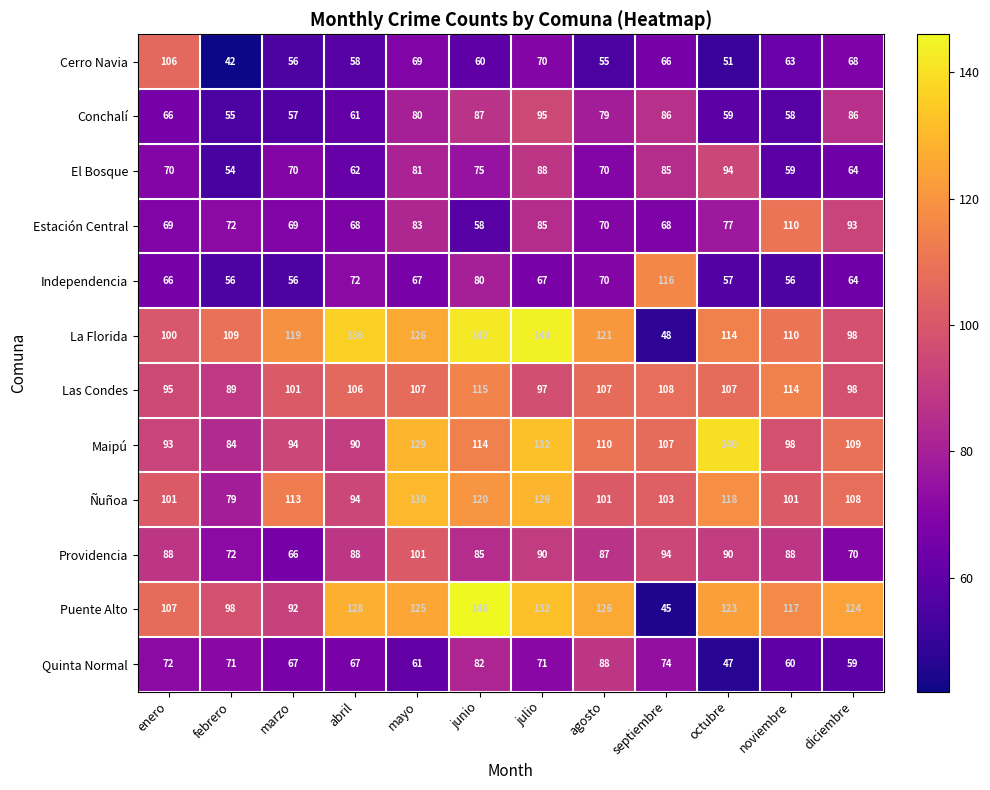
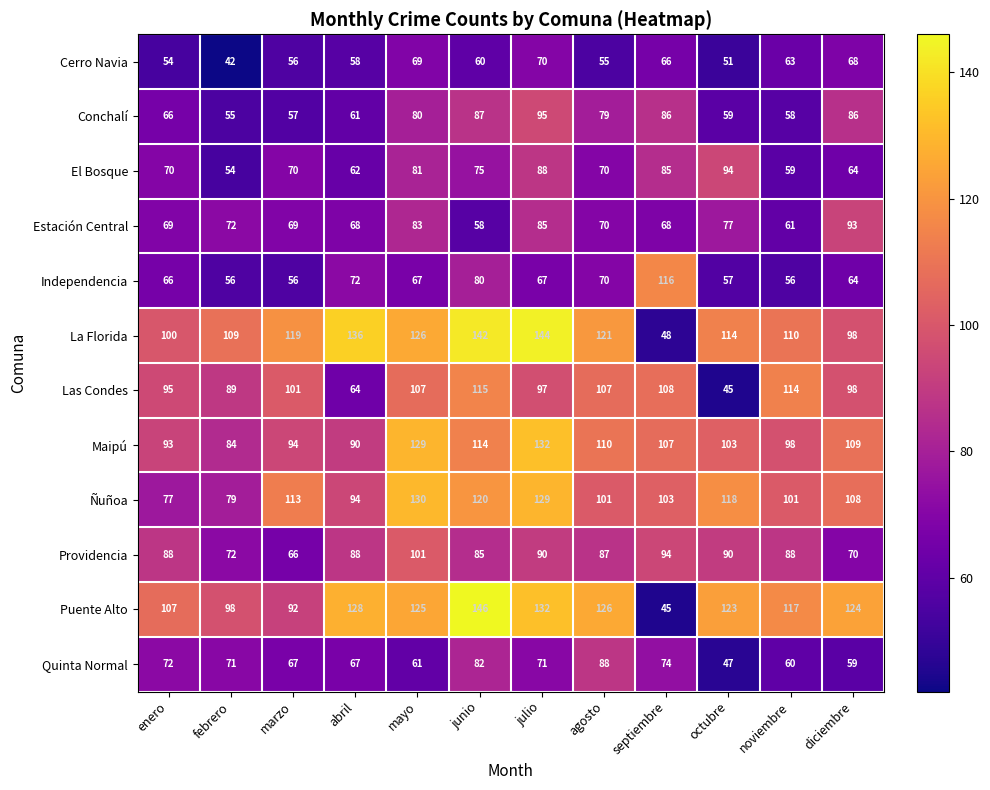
  {
    "Cerro Navia": {
-     "enero": 106,
+     "enero": 54,
      "febrero": 42,
      "marzo": 56,
      "abril": 58,
      "mayo": 69,
      "junio": 60,
      "julio": 70,
      "agosto": 55,
      "septiembre": 66,
      "octubre": 51,
      "noviembre": 63,
      "diciembre": 68
    },
    "Conchalí": {
      "enero": 66,
      "febrero": 55,
      "marzo": 57,
      "abril": 61,
      "mayo": 80,
      "junio": 87,
      "julio": 95,
      "agosto": 79,
      "septiembre": 86,
      "octubre": 59,
      "noviembre": 58,
      "diciembre": 86
    },
    "El Bosque": {
      "enero": 70,
      "febrero": 54,
      "marzo": 70,
      "abril": 62,
      "mayo": 81,
      "junio": 75,
      "julio": 88,
      "agosto": 70,
      "septiembre": 85,
      "octubre": 94,
      "noviembre": 59,
      "diciembre": 64
    },
    "Estación Central": {
      "enero": 69,
      "febrero": 72,
      "marzo": 69,
      "abril": 68,
      "mayo": 83,
      "junio": 58,
      "julio": 85,
      "agosto": 70,
      "septiembre": 68,
      "octubre": 77,
-     "noviembre": 110,
+     "noviembre": 61,
      "diciembre": 93
    },
    "Independencia": {
      "enero": 66,
      "febrero": 56,
      "marzo": 56,
      "abril": 72,
      "mayo": 67,
      "junio": 80,
      "julio": 67,
      "agosto": 70,
      "septiembre": 116,
      "octubre": 57,
      "noviembre": 56,
      "diciembre": 64
    },
    "La Florida": {
      "enero": 100,
      "febrero": 109,
      "marzo": 119,
      "abril": 136,
      "mayo": 126,
      "junio": 142,
      "julio": 144,
      "agosto": 121,
      "septiembre": 48,
      "octubre": 114,
      "noviembre": 110,
      "diciembre": 98
    },
    "Las Condes": {
      "enero": 95,
      "febrero": 89,
      "marzo": 101,
-     "abril": 106,
+     "abril": 64,
      "mayo": 107,
      "junio": 115,
      "julio": 97,
      "agosto": 107,
      "septiembre": 108,
-     "octubre": 107,
+     "octubre": 45,
      "noviembre": 114,
      "diciembre": 98
    },
    "Maipú": {
      "enero": 93,
      "febrero": 84,
      "marzo": 94,
      "abril": 90,
      "mayo": 129,
      "junio": 114,
      "julio": 132,
      "agosto": 110,
      "septiembre": 107,
-     "octubre": 140,
+     "octubre": 103,
      "noviembre": 98,
      "diciembre": 109
    },
    "Ñuñoa": {
-     "enero": 101,
+     "enero": 77,
      "febrero": 79,
      "marzo": 113,
      "abril": 94,
      "mayo": 130,
      "junio": 120,
      "julio": 129,
      "agosto": 101,
      "septiembre": 103,
      "octubre": 118,
      "noviembre": 101,
      "diciembre": 108
    },
    "Providencia": {
      "enero": 88,
      "febrero": 72,
      "marzo": 66,
      "abril": 88,
      "mayo": 101,
      "junio": 85,
      "julio": 90,
      "agosto": 87,
      "septiembre": 94,
      "octubre": 90,
      "noviembre": 88,
      "diciembre": 70
    },
    "Puente Alto": {
      "enero": 107,
      "febrero": 98,
      "marzo": 92,
      "abril": 128,
      "mayo": 125,
      "junio": 146,
      "julio": 132,
      "agosto": 126,
      "septiembre": 45,
      "octubre": 123,
      "noviembre": 117,
      "diciembre": 124
    },
    "Quinta Normal": {
      "enero": 72,
      "febrero": 71,
      "marzo": 67,
      "abril": 67,
      "mayo": 61,
      "junio": 82,
      "julio": 71,
      "agosto": 88,
      "septiembre": 74,
      "octubre": 47,
      "noviembre": 60,
      "diciembre": 59
    }
  }
